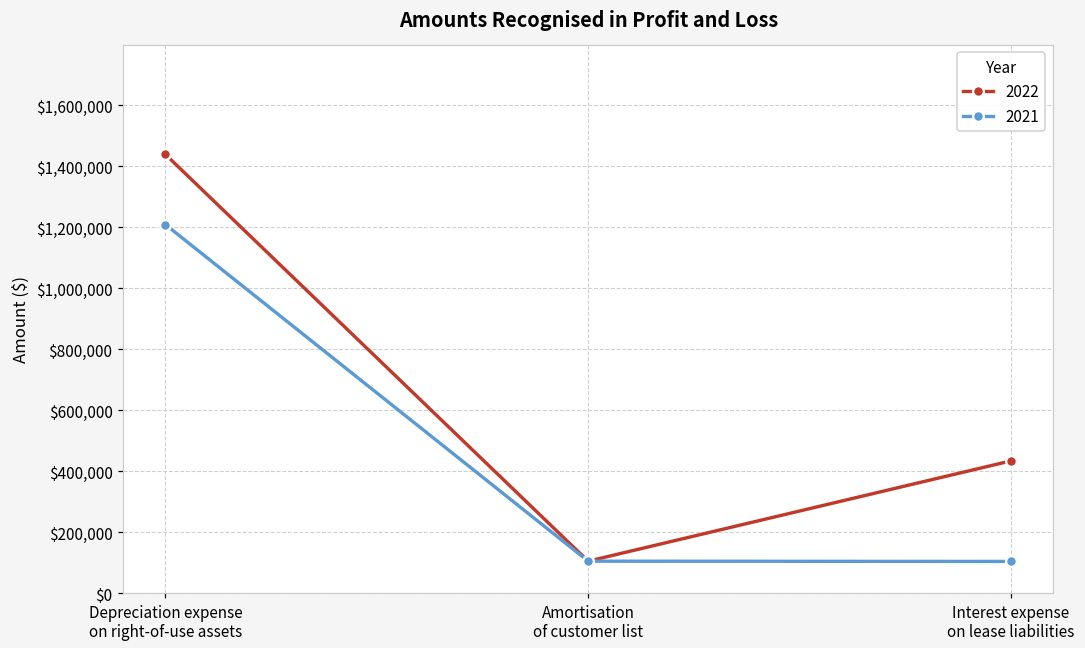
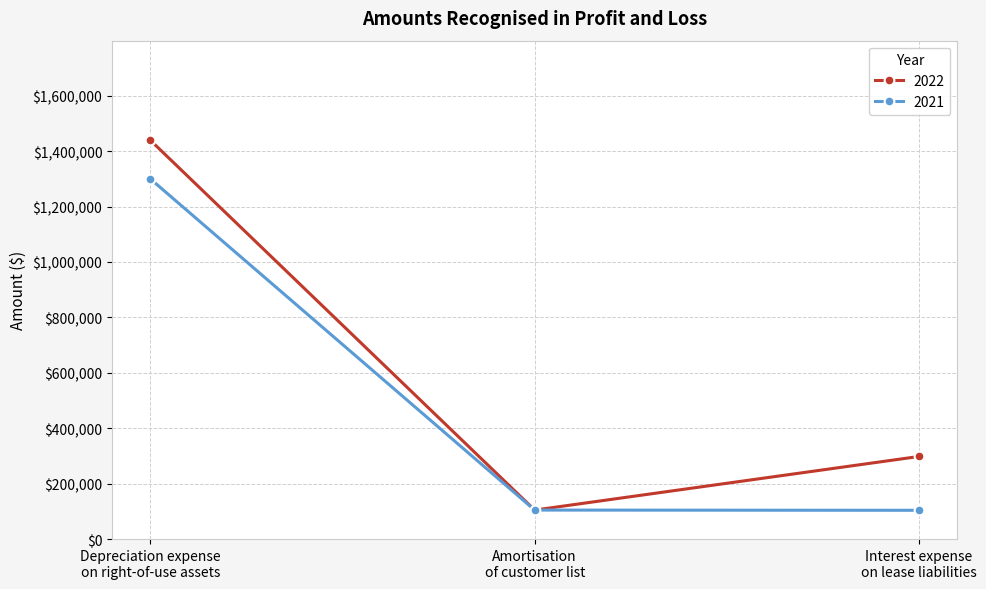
  {
    "2022": {
      "Depreciation expense on right-of-use assets": "$1,440,000",
-     "Interest expense on lease liabilities": "$430,000"
+     "Interest expense on lease liabilities": "$300,000"
    },
    "2021": {
-     "Depreciation expense on right-of-use assets": "$1,210,000",
+     "Depreciation expense on right-of-use assets": "$1,300,000",
      "Interest expense on lease liabilities": "$100,000"
    }
  }
